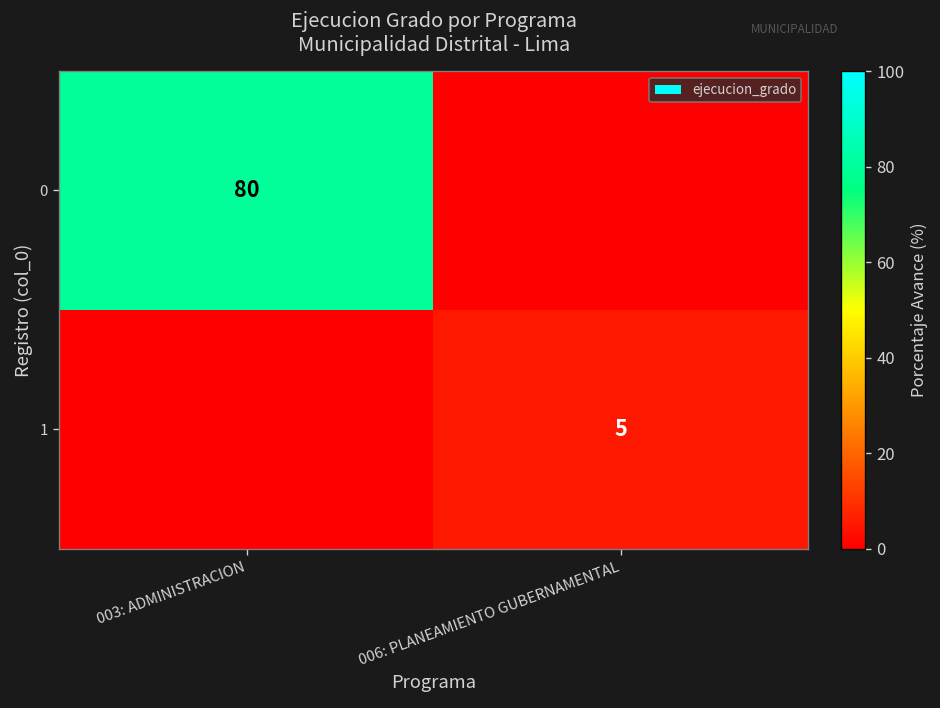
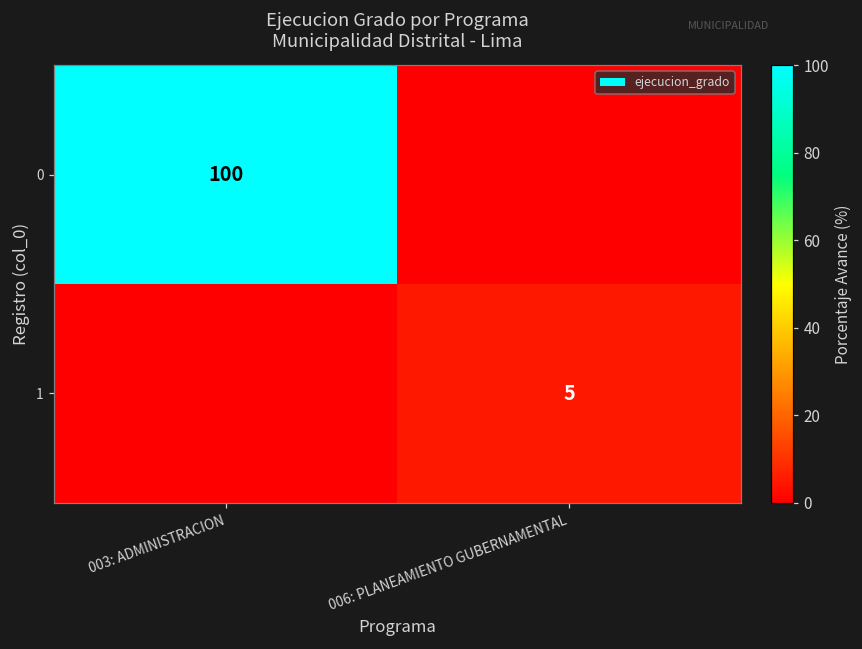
  {
    "0": {
-     "003: ADMINISTRACION": 80
+     "003: ADMINISTRACION": 100
    },
    "1": {
      "006: PLANEAMIENTO GUBERNAMENTAL": 5
    }
  }
